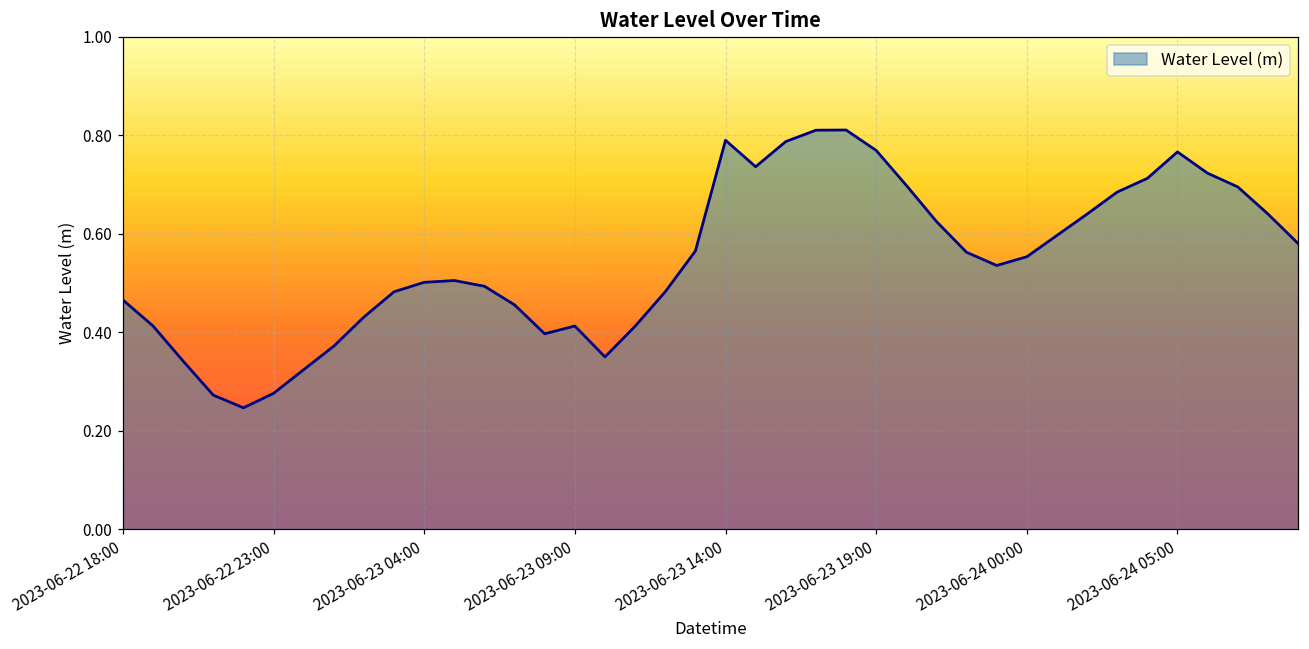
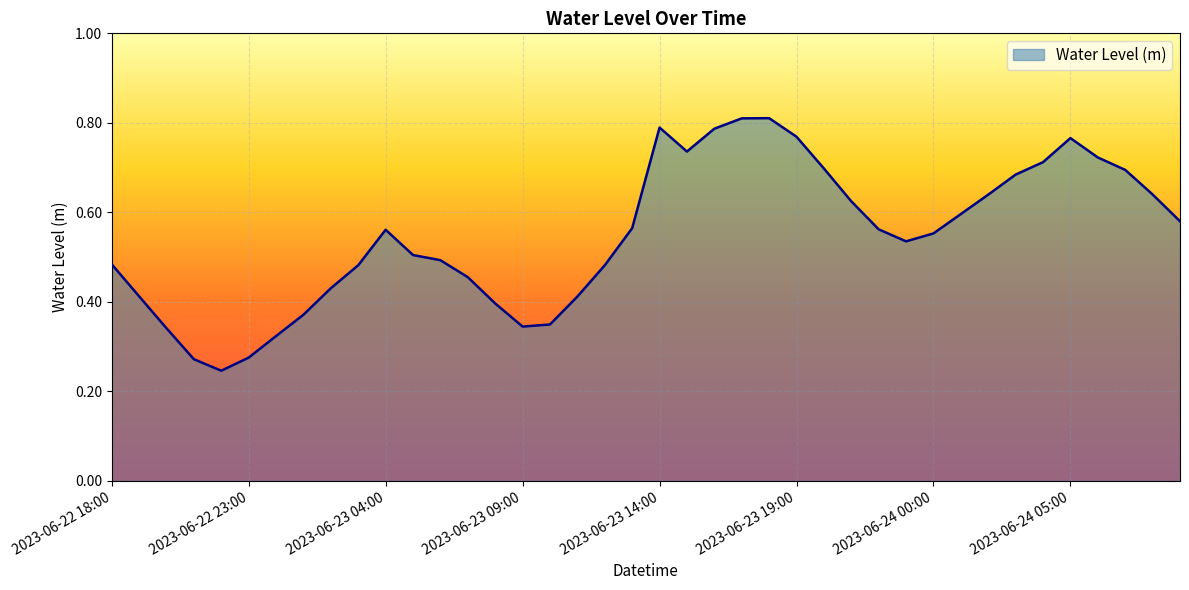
  {
-   "2023-06-22 18:00": 0.47,
+   "2023-06-22 18:00": 0.48,
    "2023-06-22 23:00": 0.28,
-   "2023-06-23 04:00": 0.50,
-   "2023-06-23 09:00": 0.41,
+   "2023-06-23 04:00": 0.56,
+   "2023-06-23 09:00": 0.34,
    "2023-06-23 14:00": 0.79,
    "2023-06-23 19:00": 0.77,
    "2023-06-24 00:00": 0.55,
    "2023-06-24 05:00": 0.77
  }
